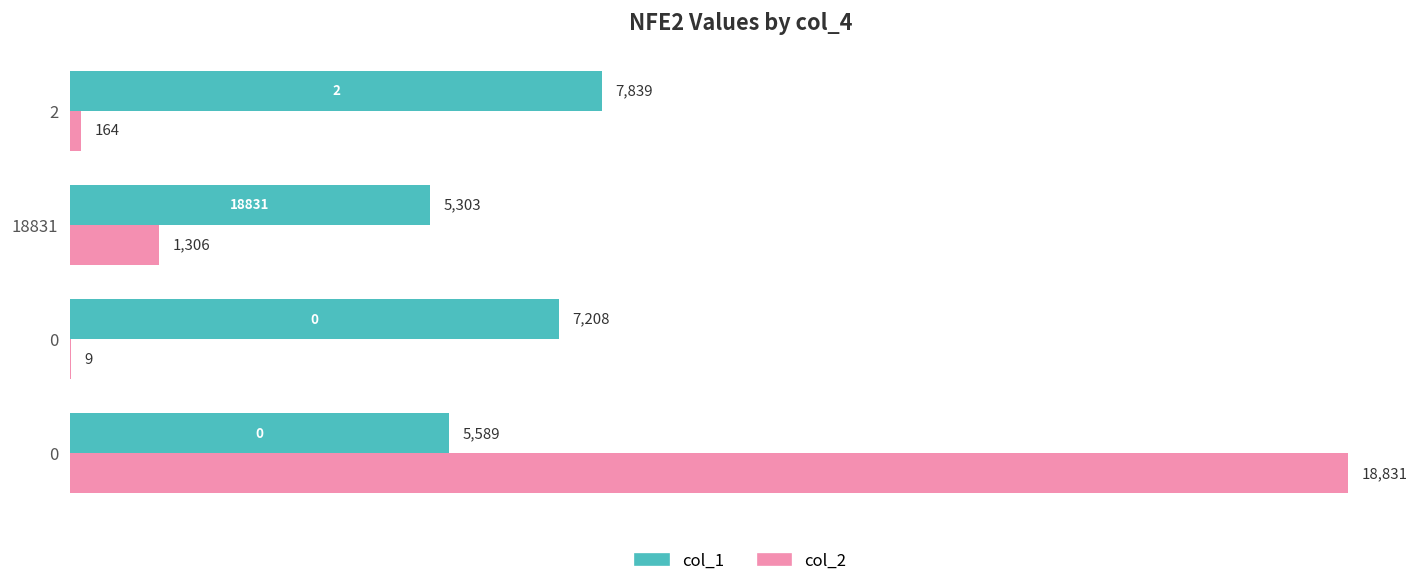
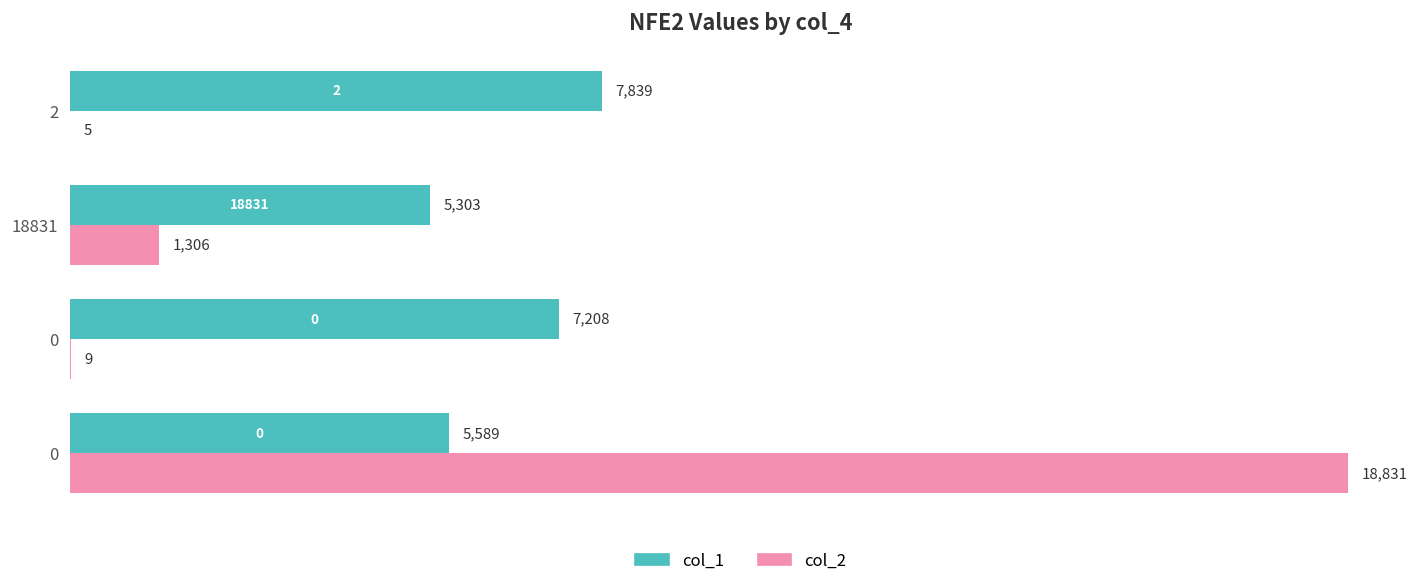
  {
    "col_1": {
      "2": "7,839",
      "18831": "5,303"
    },
    "col_2": {
-     "2": "164",
+     "2": "5",
      "18831": "1,306"
    }
  }
